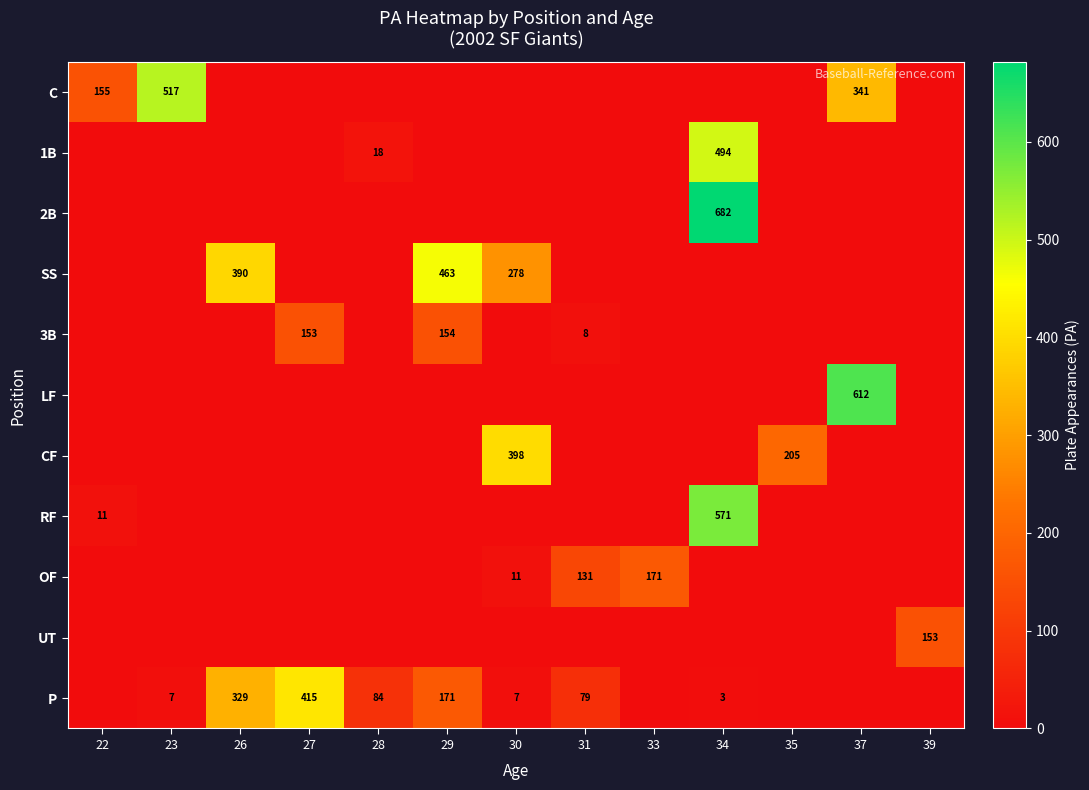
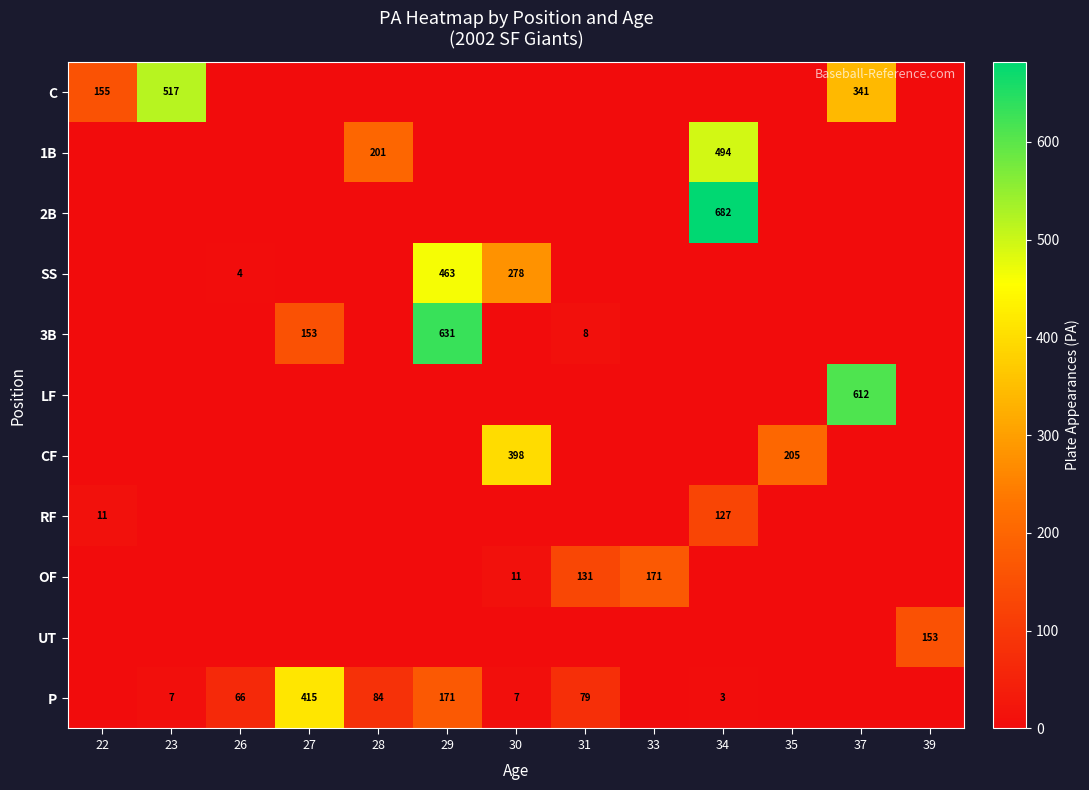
  {
    "C": {
      "22": 155,
      "23": 517
    },
    "1B": {
-     "28": 18,
+     "28": 201,
      "34": 494
    },
    "2B": {
      "34": 682
    },
    "SS": {
-     "26": 390,
+     "26": 4,
      "29": 463,
      "30": 278
    },
    "3B": {
      "27": 153,
-     "29": 154,
+     "29": 631,
      "31": 8
    },
    "LF": {
      "37": 612
    },
    "CF": {
      "30": 398,
      "35": 205
    },
    "RF": {
      "22": 11,
-     "34": 571
+     "34": 127
    },
    "OF": {
      "30": 11,
      "31": 131,
      "33": 171
    },
    "UT": {
      "39": 153
    },
    "P": {
      "23": 7,
-     "26": 329,
+     "26": 66,
      "27": 415,
      "28": 84,
      "29": 171,
      "30": 7,
      "31": 79,
      "34": 3
    }
  }
